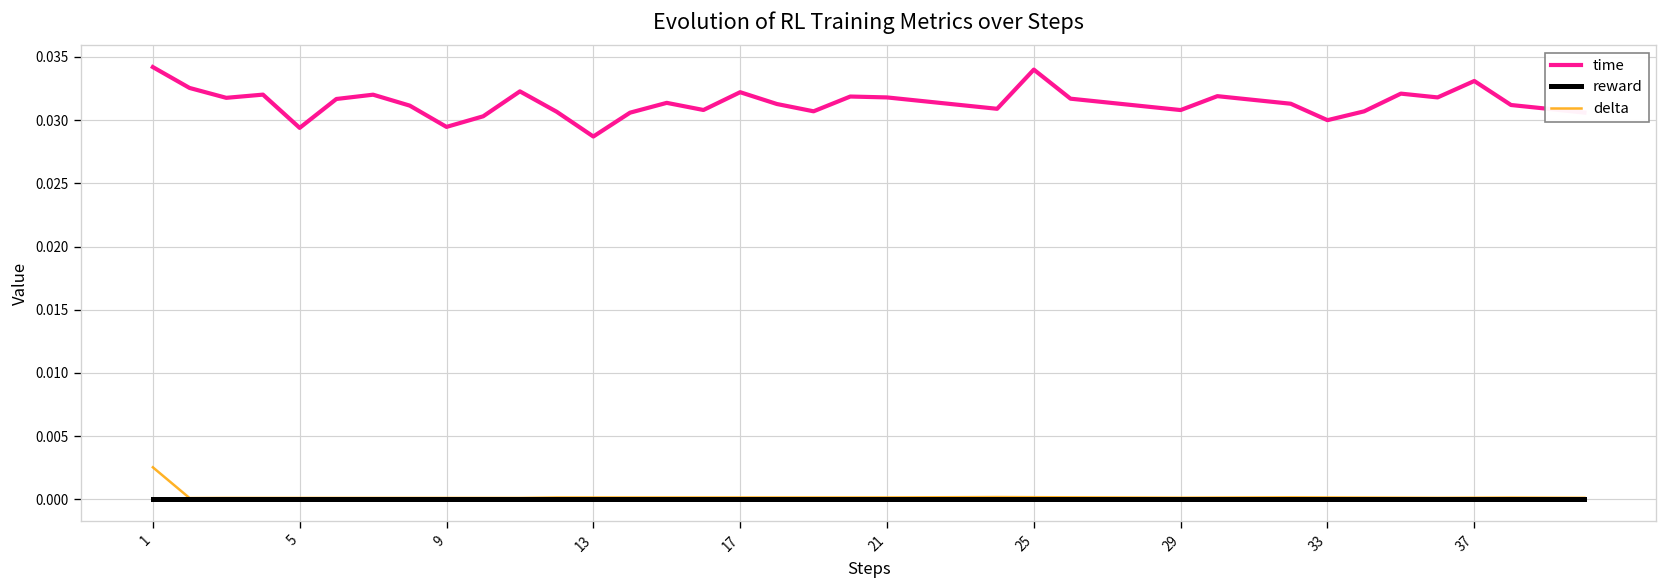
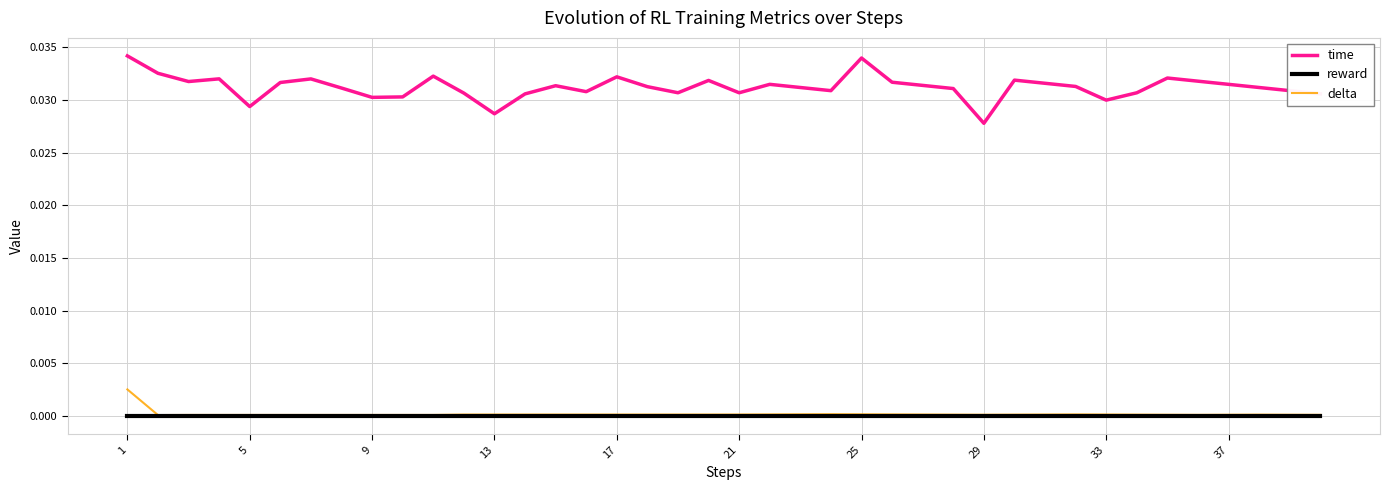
  {
    "time": {
      "1": 0.0342,
      "5": 0.0294,
-     "9": 0.0295,
+     "9": 0.0303,
      "13": 0.0287,
      "17": 0.0322,
-     "21": 0.0318,
+     "21": 0.0307,
      "25": 0.0340,
-     "29": 0.0308,
+     "29": 0.0278,
      "33": 0.0300,
-     "37": 0.0331
+     "37": 0.0315
    },
    "reward": {
      "1": 0.0000
    },
    "delta": {
      "1": 0.0025
    }
  }
